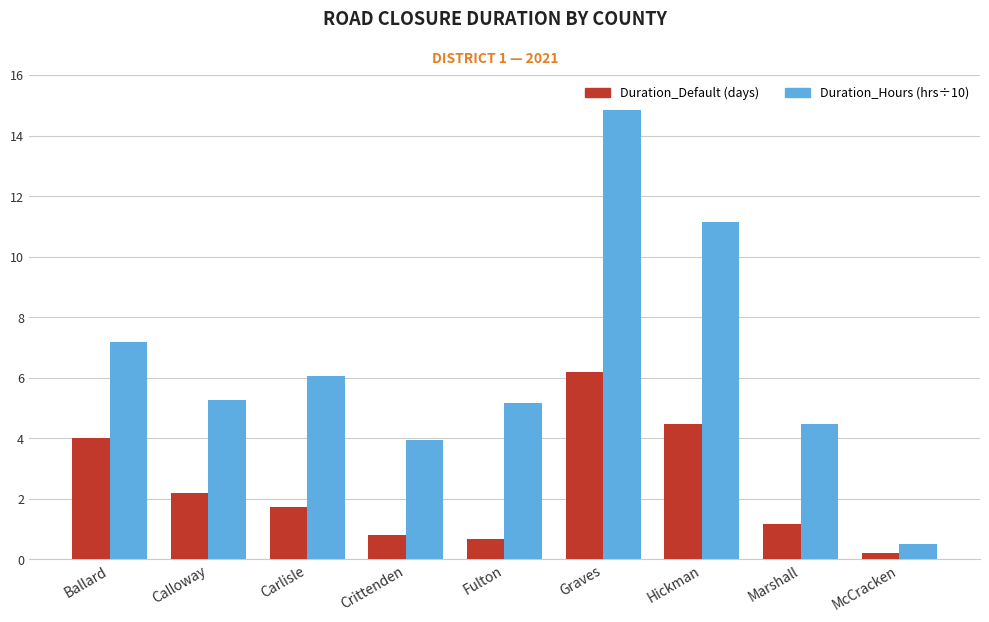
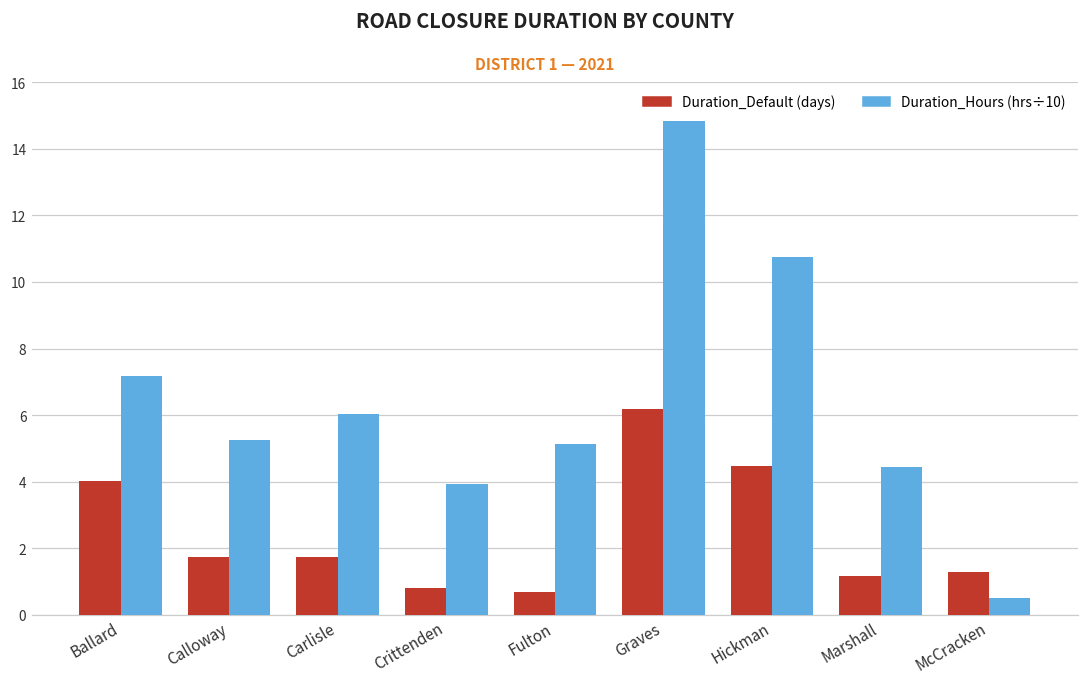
  {
    "Duration_Default (days)": {
      "Ballard": 4.0,
-     "Calloway": 2.2,
+     "Calloway": 1.7,
      "Carlisle": 1.7,
      "Crittenden": 0.8,
      "Fulton": 0.7,
      "Graves": 6.2,
      "Hickman": 4.5,
      "Marshall": 1.2,
-     "McCracken": 0.2
+     "McCracken": 1.3
    },
    "Duration_Hours (hrs÷10)": {
      "Ballard": 7.2,
      "Calloway": 5.3,
      "Carlisle": 6.0,
      "Crittenden": 4.0,
      "Fulton": 5.2,
      "Graves": 14.8,
-     "Hickman": 11.2,
+     "Hickman": 10.7,
      "Marshall": 4.5,
      "McCracken": 0.5
    }
  }
